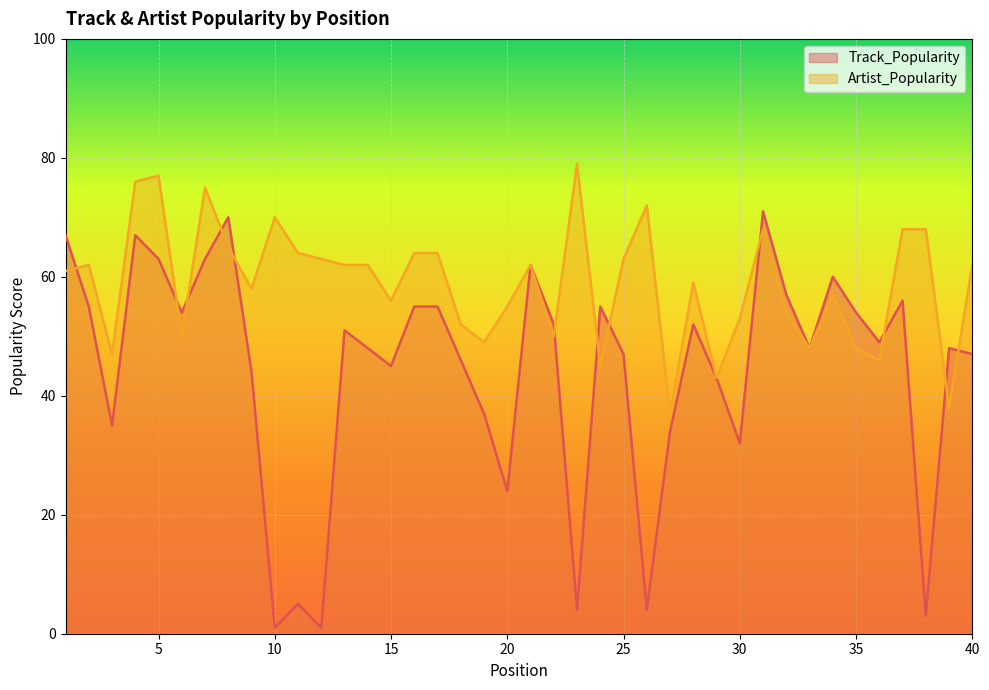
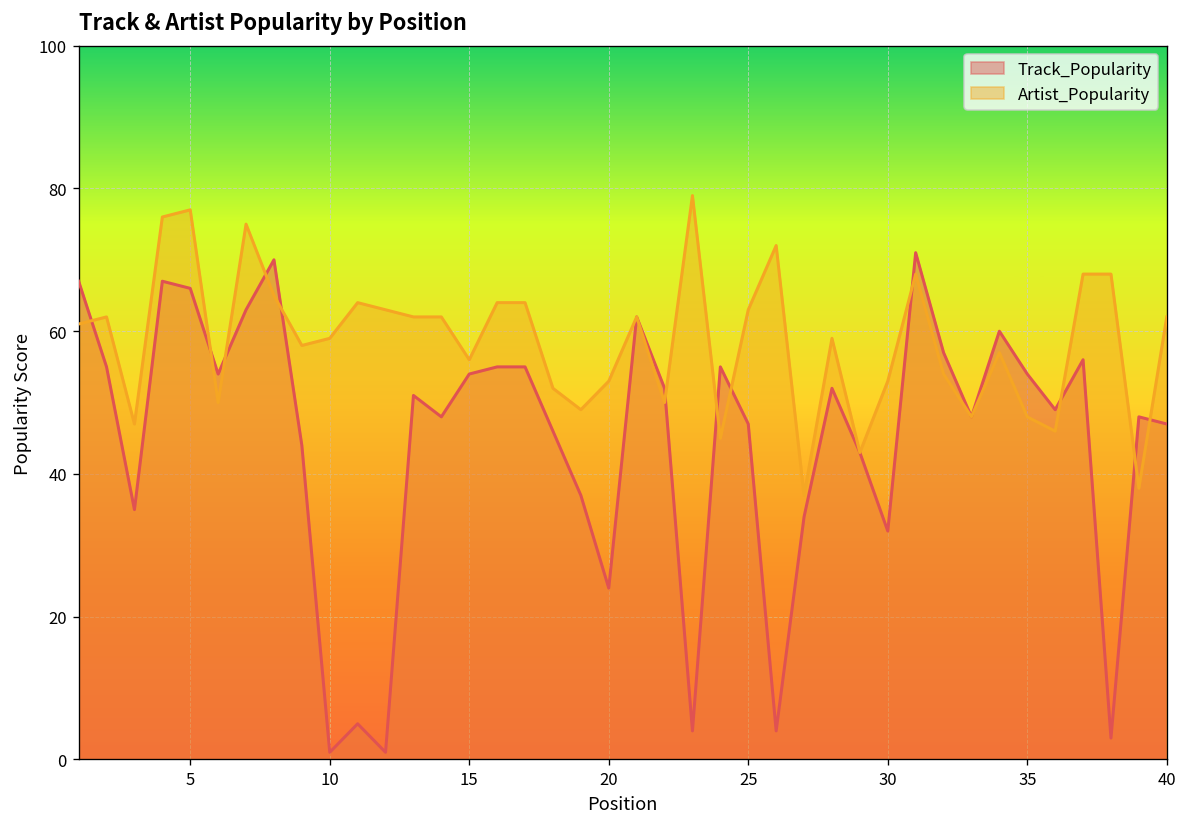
  {
    "Track_Popularity": {
-     "5": 63,
+     "5": 66,
      "10": 1,
-     "15": 45,
+     "15": 54,
      "20": 24,
      "25": 47,
      "30": 32,
      "35": 54,
      "40": 47
    },
    "Artist_Popularity": {
      "5": 77,
-     "10": 70,
+     "10": 59,
      "15": 56,
-     "20": 55,
+     "20": 53,
      "25": 63,
      "30": 53,
      "35": 48,
      "40": 62
    }
  }
